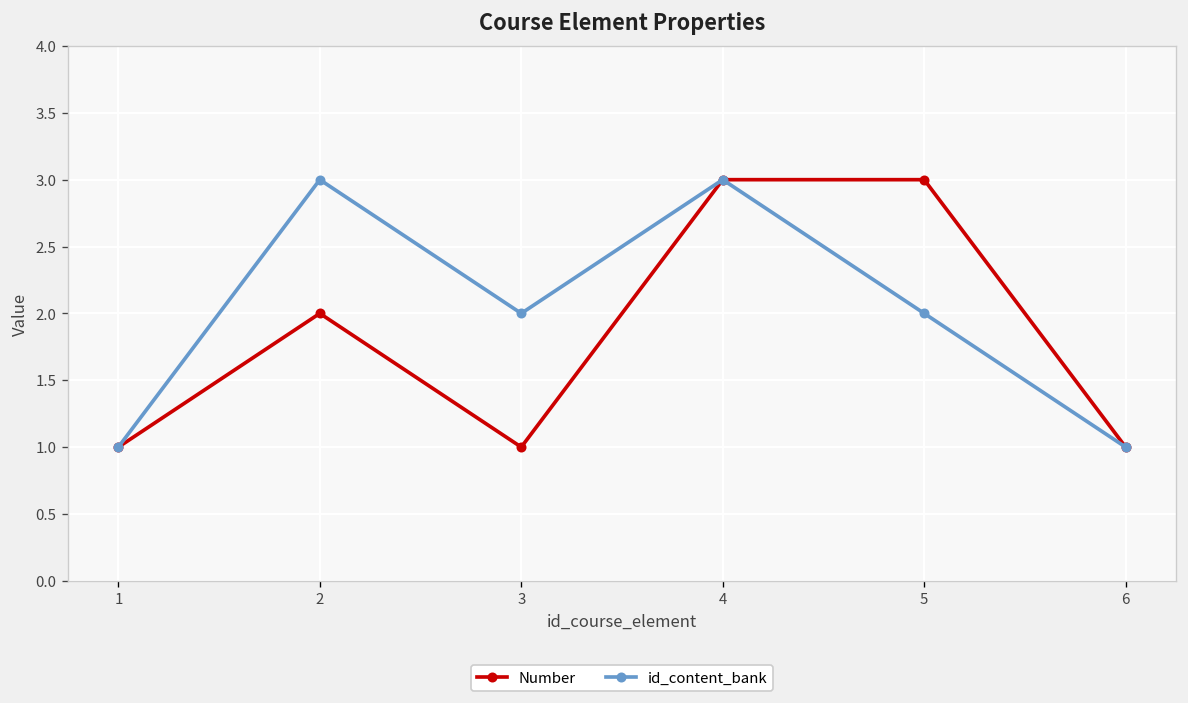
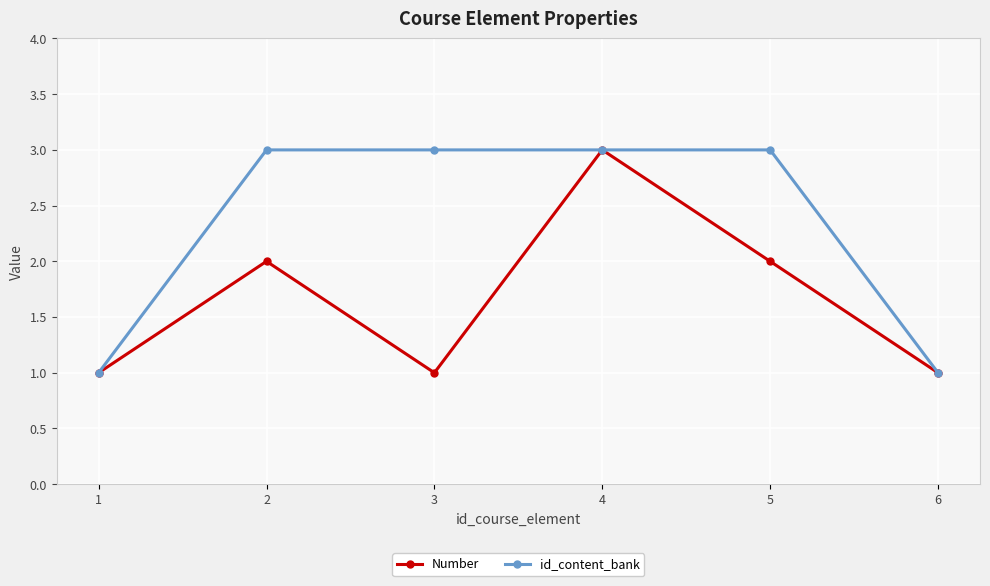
  {
    "Number": {
      "2": 2,
      "3": 1,
-     "5": 3
+     "5": 2
    },
    "id_content_bank": {
      "2": 3,
-     "3": 2,
-     "5": 2
+     "3": 3,
+     "5": 3
    }
  }
